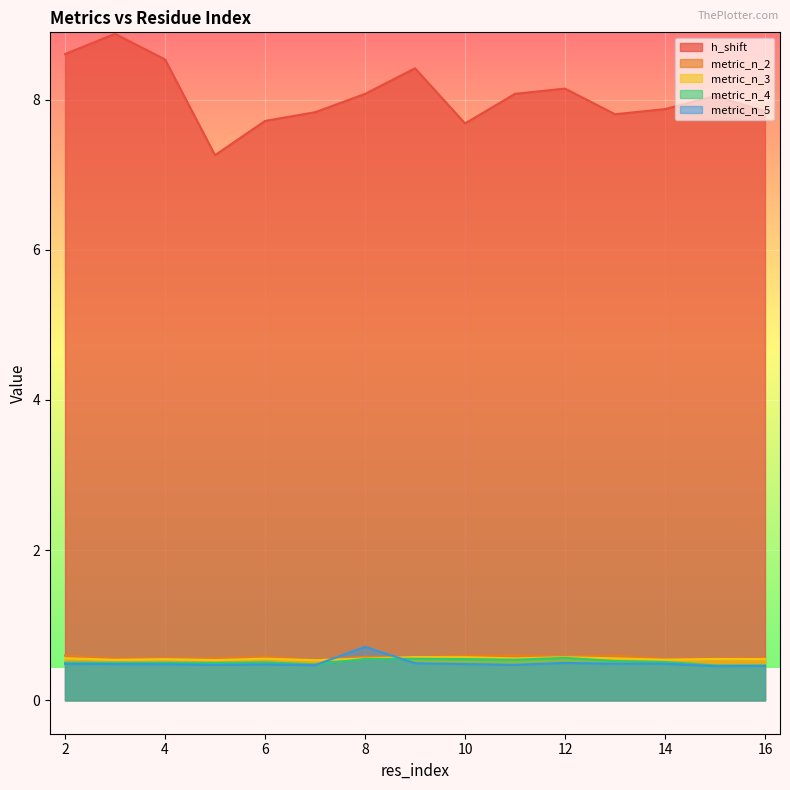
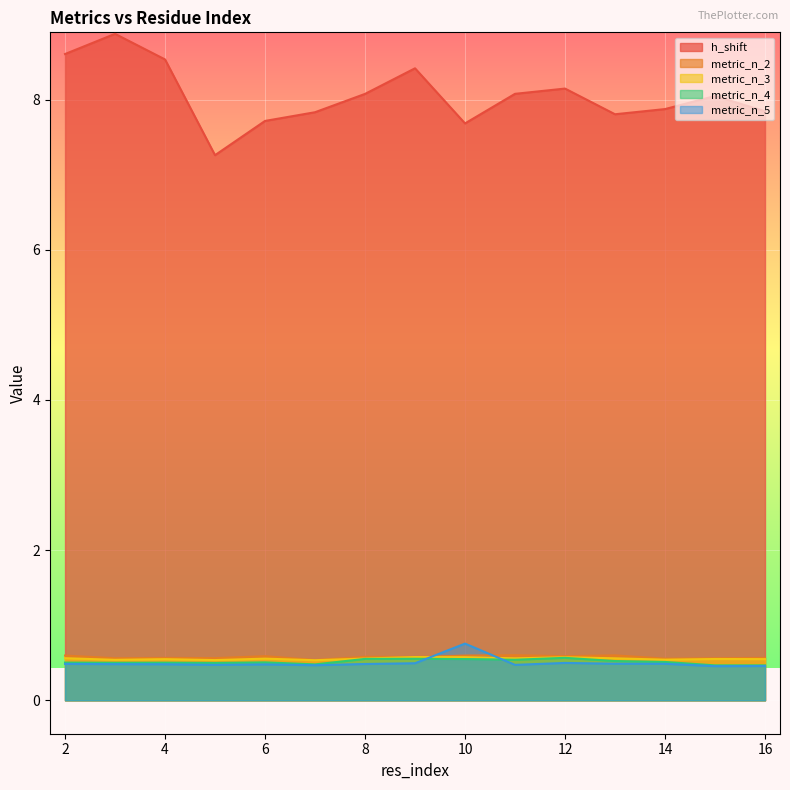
  {
    "metric_n_3": {
      "2": 0.6
    },
    "metric_n_5": {
-     "8": 0.7,
-     "10": 0.5,
+     "8": 0.5,
+     "10": 0.8,
      "12": 0.5
    }
  }
